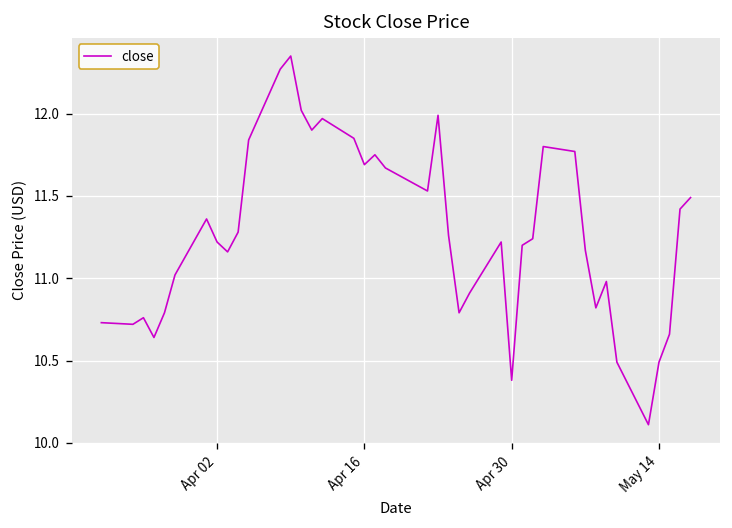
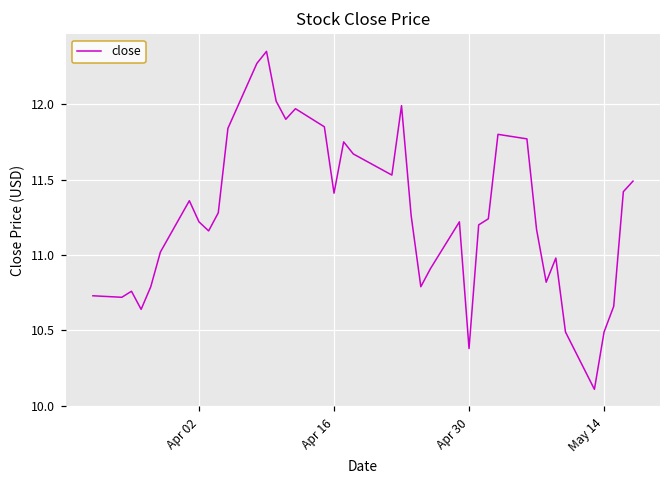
  {
    "Apr 02": 11.22,
-   "Apr 16": 11.69,
+   "Apr 16": 11.41,
    "Apr 30": 10.38,
    "May 14": 10.49
  }
